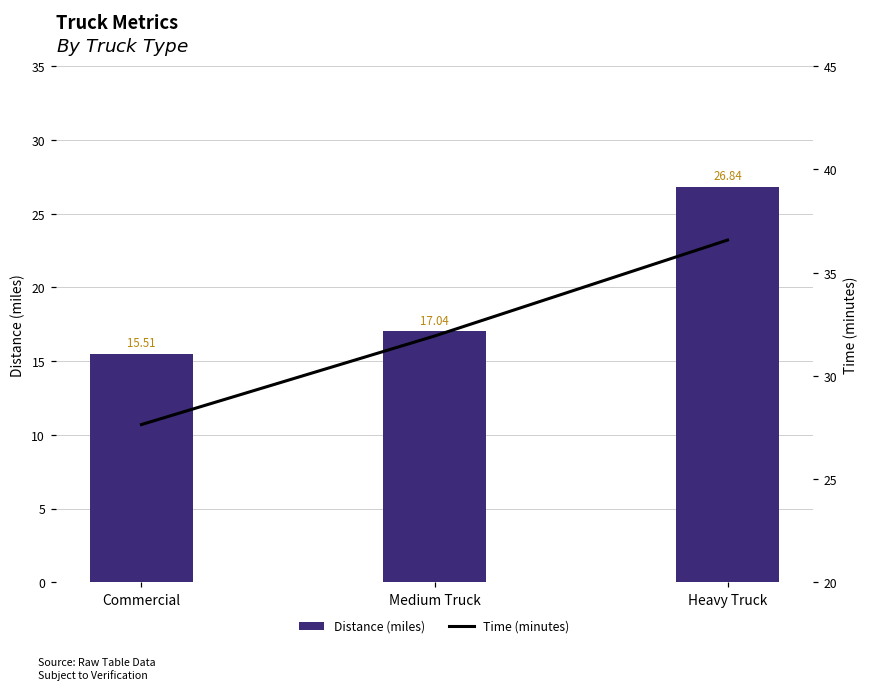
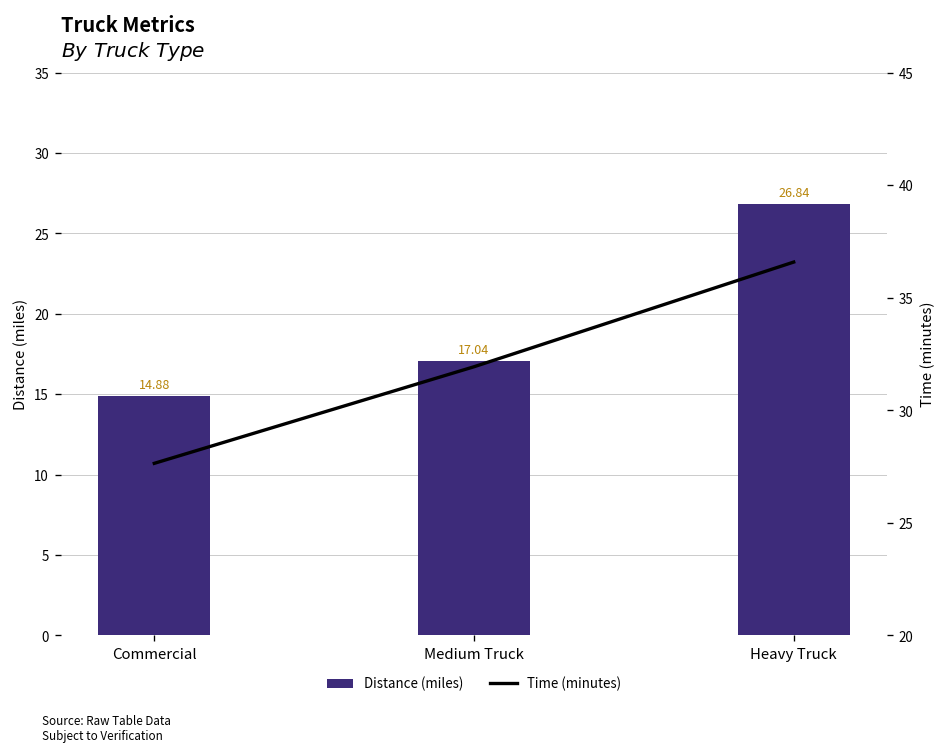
  {
    "Distance (miles)": {
-     "Commercial": 15.51,
+     "Commercial": 14.88,
      "Medium Truck": 17.04,
      "Heavy Truck": 26.84
    }
  }
